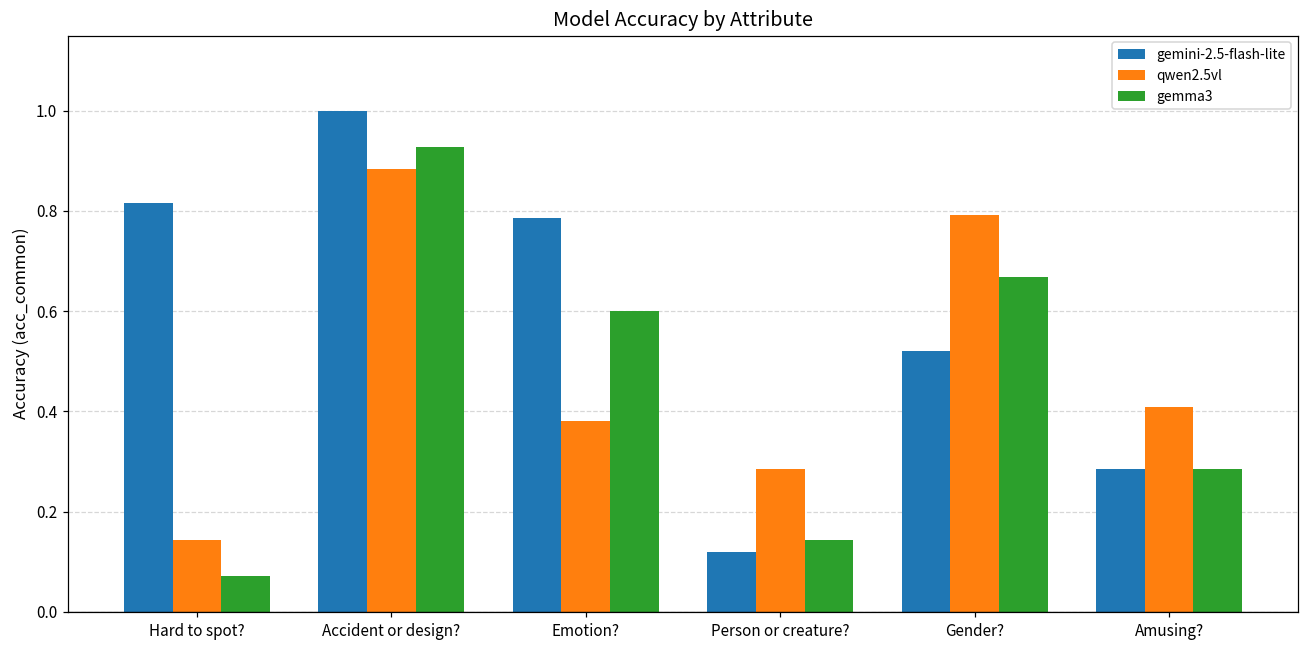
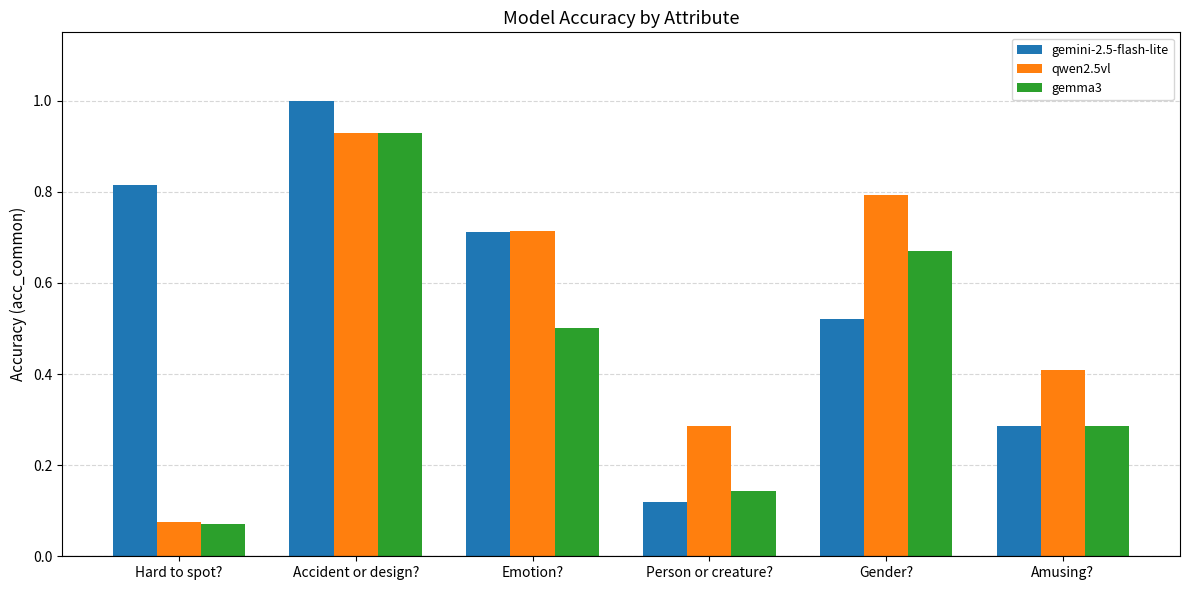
  {
    "gemini-2.5-flash-lite": {
      "Hard to spot?": 0.82,
      "Accident or design?": 1.00,
-     "Emotion?": 0.79,
+     "Emotion?": 0.71,
      "Person or creature?": 0.12,
      "Gender?": 0.52,
      "Amusing?": 0.29
    },
    "qwen2.5vl": {
-     "Hard to spot?": 0.14,
-     "Accident or design?": 0.88,
-     "Emotion?": 0.38,
+     "Hard to spot?": 0.08,
+     "Accident or design?": 0.93,
+     "Emotion?": 0.71,
      "Person or creature?": 0.29,
      "Gender?": 0.79,
      "Amusing?": 0.41
    },
    "gemma3": {
      "Hard to spot?": 0.07,
      "Accident or design?": 0.93,
-     "Emotion?": 0.6,
+     "Emotion?": 0.5,
      "Person or creature?": 0.14,
      "Gender?": 0.67,
      "Amusing?": 0.29
    }
  }
